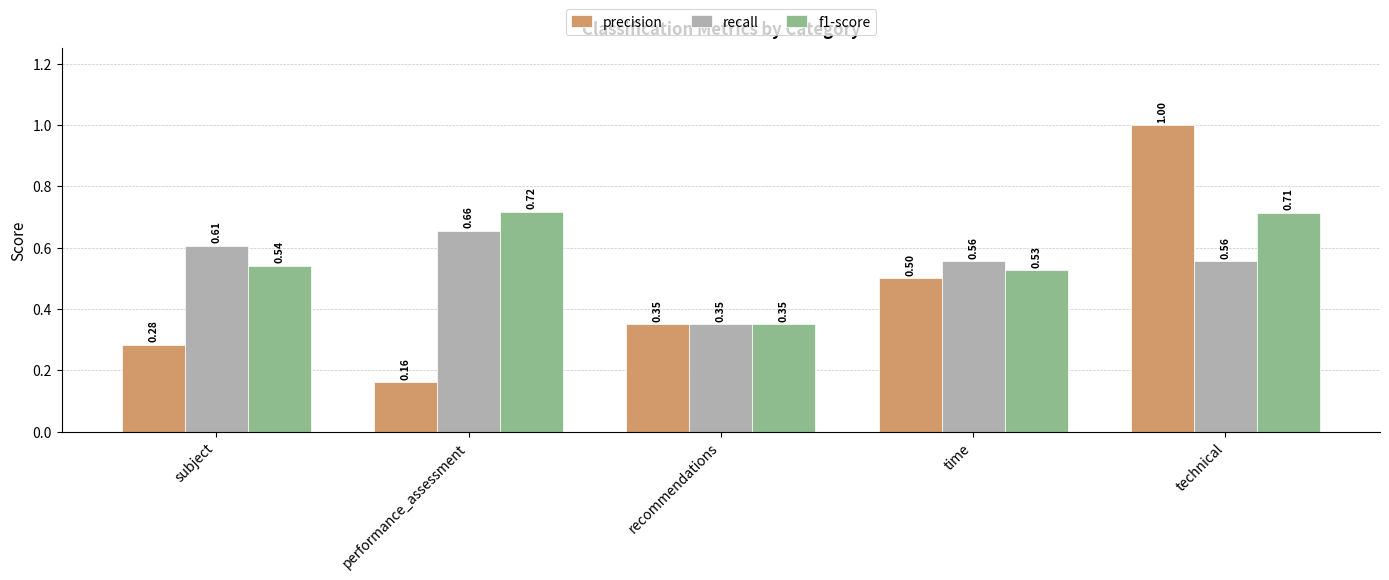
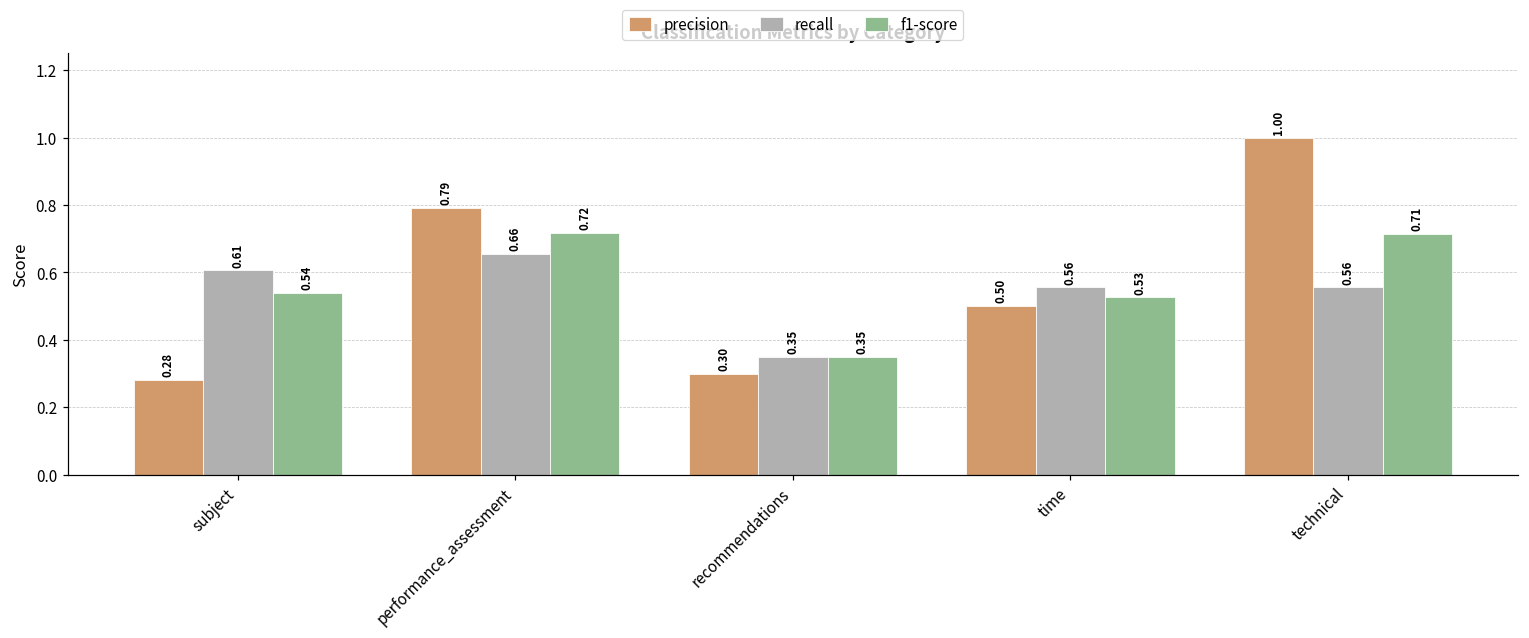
  {
    "precision": {
      "subject": 0.28,
-     "performance_assessment": 0.16,
-     "recommendations": 0.35,
+     "performance_assessment": 0.79,
+     "recommendations": 0.30,
      "time": 0.50,
      "technical": 1.00
    }
  }
